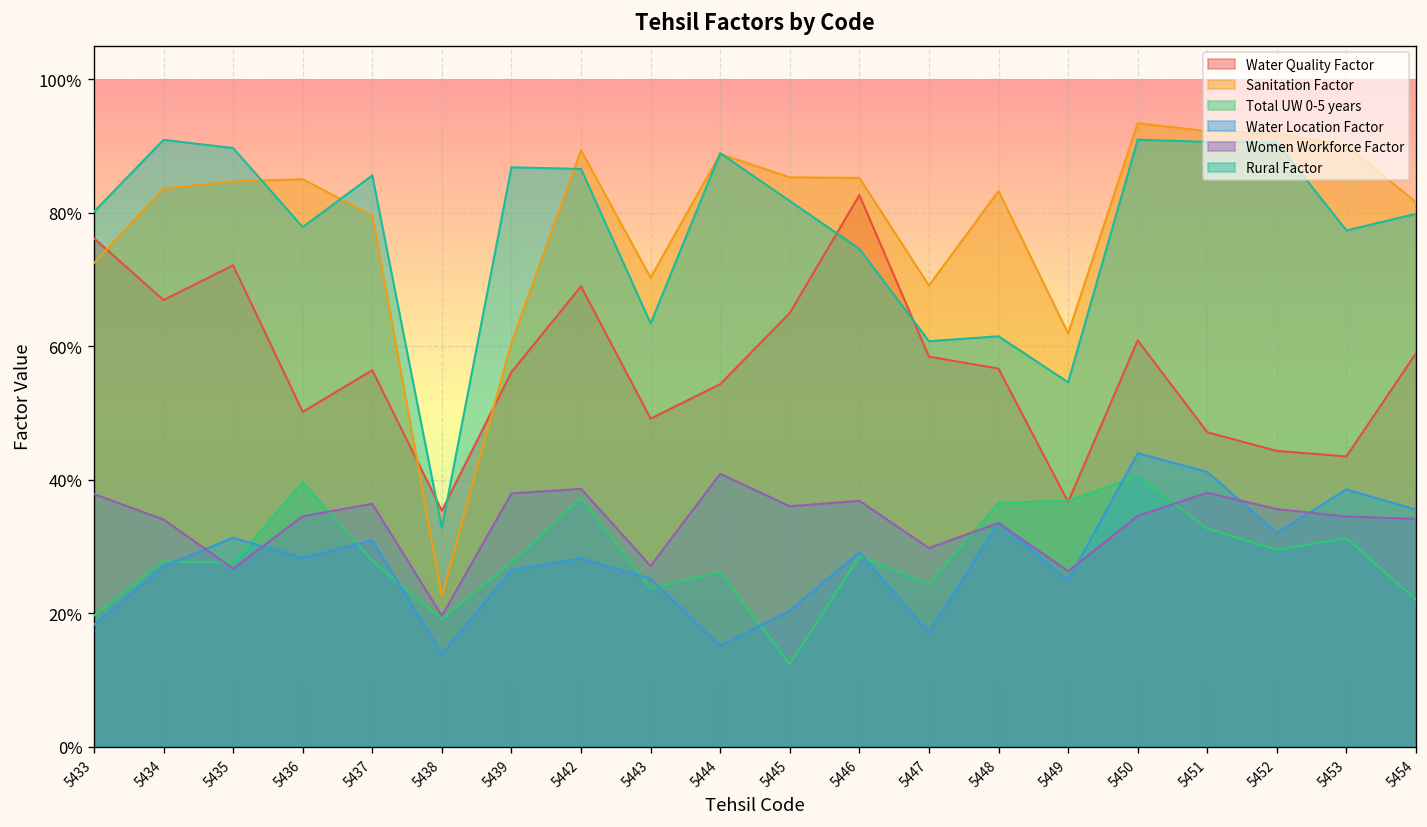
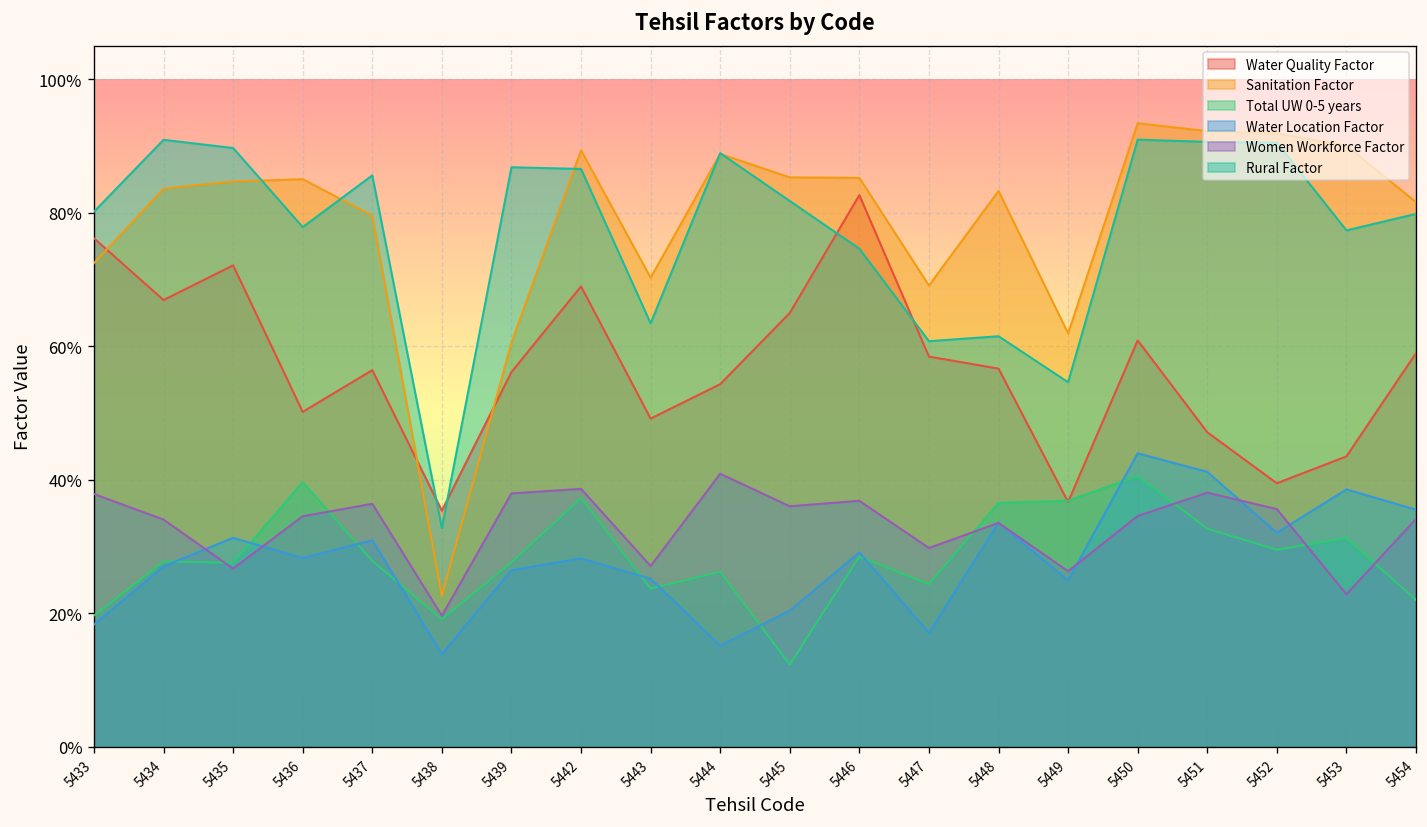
  {
    "Water Quality Factor": {
      "5433": "76%",
      "5434": "67%",
      "5435": "72%",
      "5436": "50%",
      "5437": "56%",
      "5438": "35%",
      "5439": "56%",
      "5442": "69%",
      "5443": "49%",
      "5444": "54%",
      "5445": "65%",
      "5446": "83%",
      "5447": "58%",
      "5448": "57%",
      "5450": "61%",
      "5451": "47%",
-     "5452": "44%",
+     "5452": "39%",
      "5453": "43%",
      "5454": "59%"
    },
    "Sanitation Factor": {
      "5433": "72%",
      "5434": "84%",
      "5435": "85%",
      "5436": "85%",
      "5437": "80%",
      "5438": "23%",
      "5439": "61%",
      "5442": "89%",
      "5443": "70%",
      "5445": "85%",
      "5446": "85%",
      "5447": "69%",
      "5448": "83%",
      "5449": "62%",
      "5450": "93%",
      "5454": "82%"
    },
    "Women Workforce Factor": {
      "5433": "38%",
      "5434": "34%",
      "5435": "27%",
      "5436": "35%",
      "5437": "36%",
      "5438": "20%",
      "5439": "38%",
      "5442": "39%",
      "5443": "27%",
      "5444": "41%",
      "5445": "36%",
      "5446": "37%",
      "5447": "30%",
      "5449": "26%",
      "5450": "35%",
      "5451": "38%",
      "5452": "36%",
-     "5453": "34%",
+     "5453": "23%",
      "5454": "34%"
    }
  }
